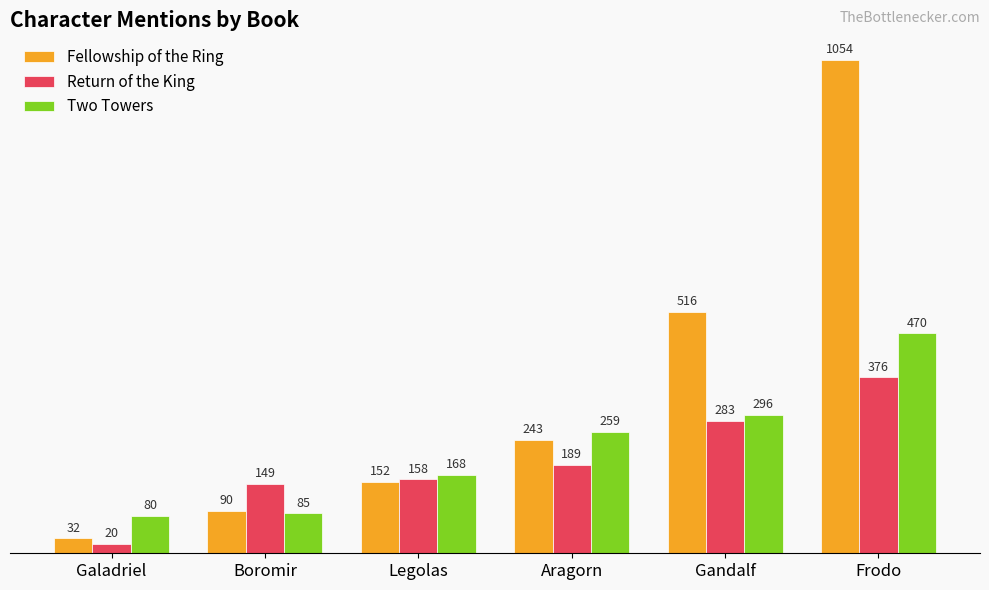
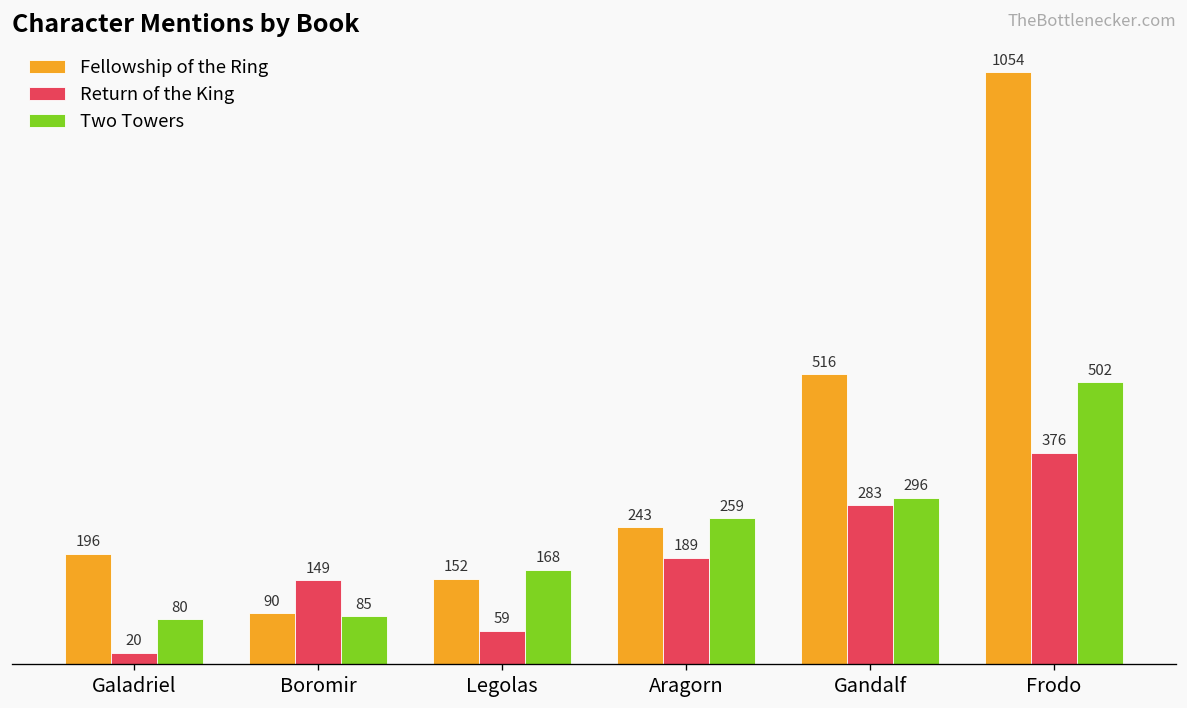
  {
    "Fellowship of the Ring": {
-     "Galadriel": 32,
+     "Galadriel": 196,
      "Boromir": 90,
      "Legolas": 152,
      "Aragorn": 243,
      "Gandalf": 516,
      "Frodo": 1054
    },
    "Return of the King": {
      "Galadriel": 20,
      "Boromir": 149,
-     "Legolas": 158,
+     "Legolas": 59,
      "Aragorn": 189,
      "Gandalf": 283,
      "Frodo": 376
    },
    "Two Towers": {
      "Galadriel": 80,
      "Boromir": 85,
      "Legolas": 168,
      "Aragorn": 259,
      "Gandalf": 296,
-     "Frodo": 470
+     "Frodo": 502
    }
  }
